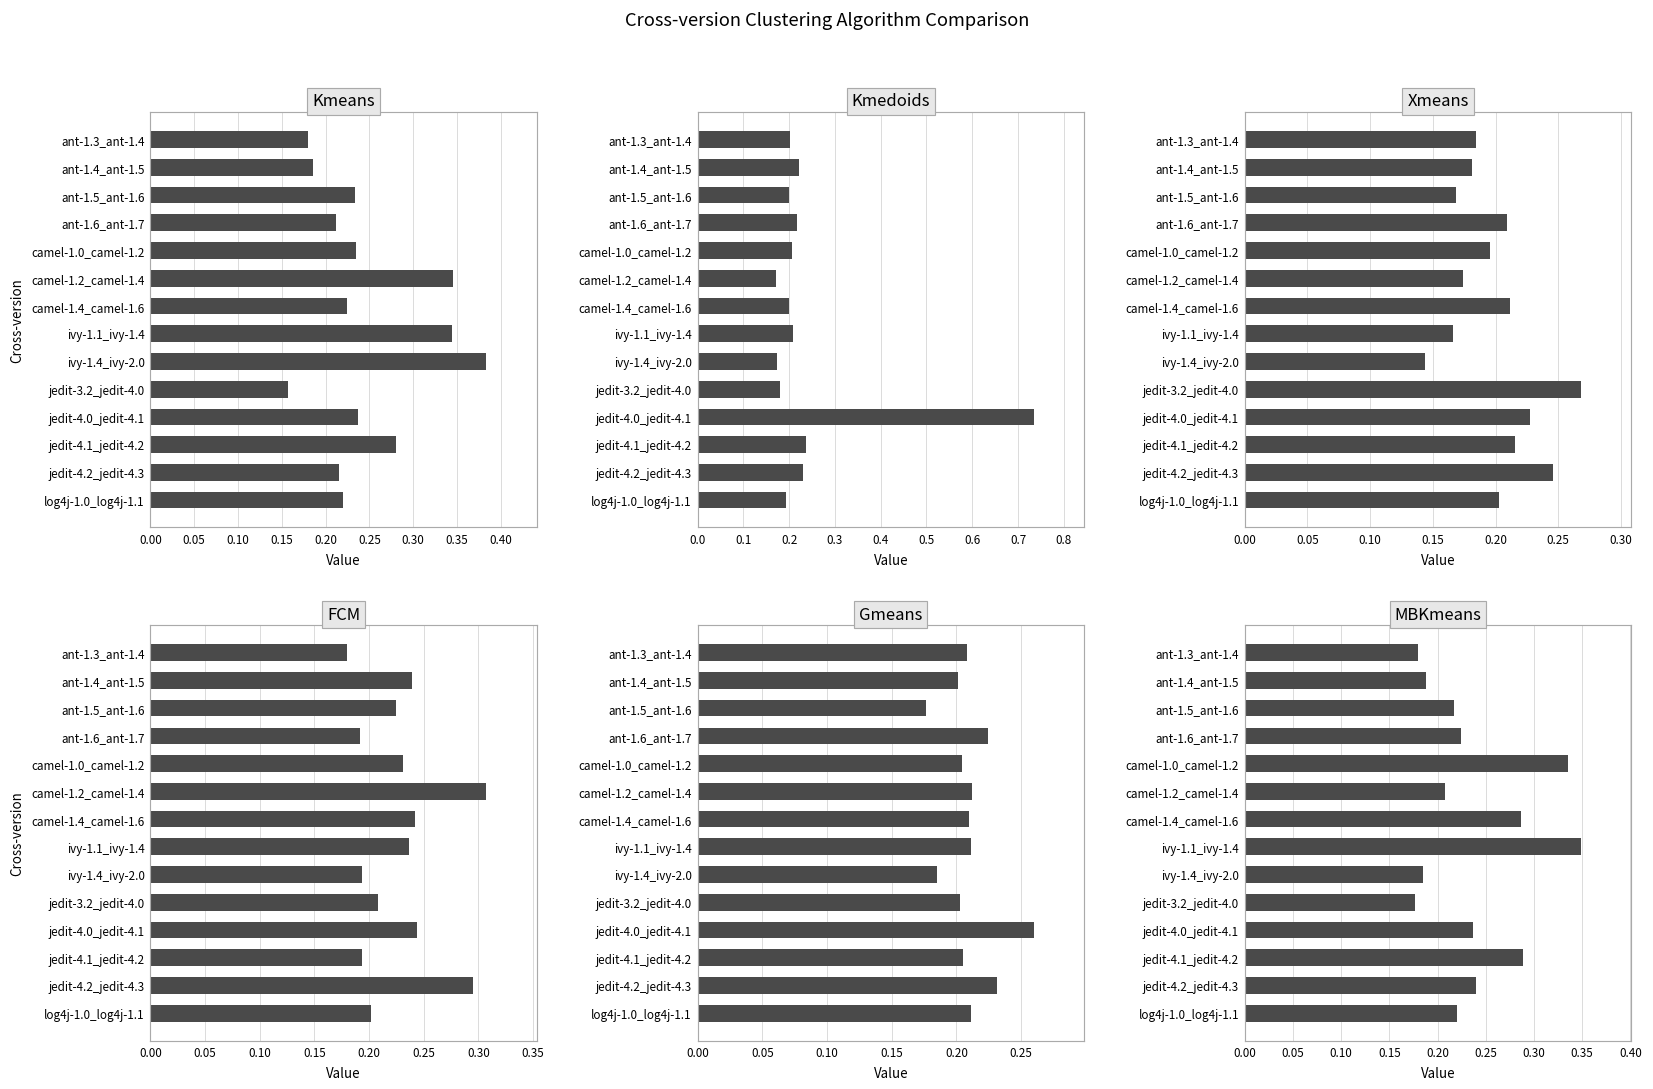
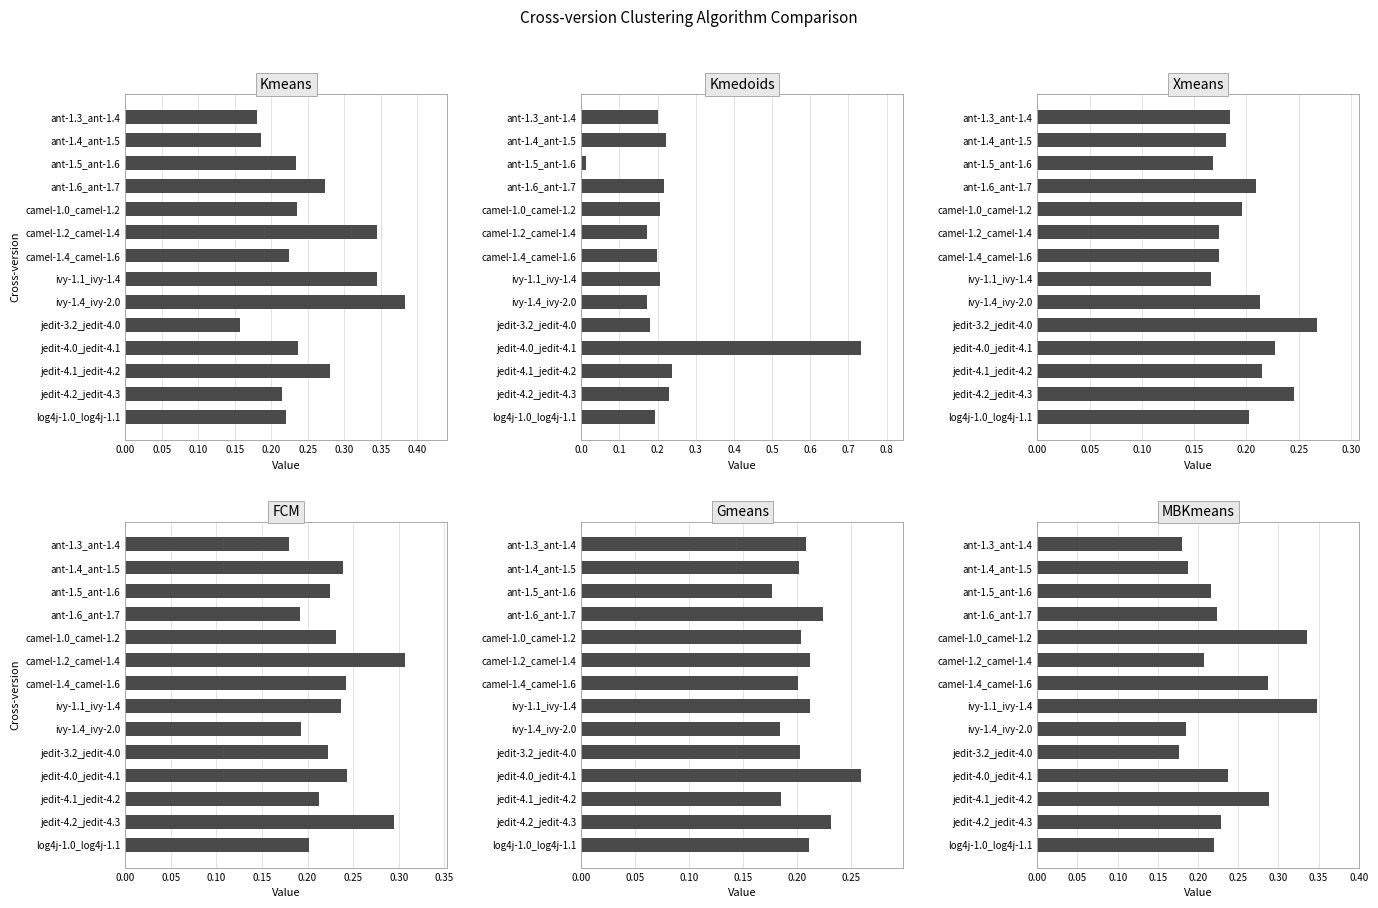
  {
    "Kmeans": {
      "ant-1.3_ant-1.4": 0.18,
      "ant-1.4_ant-1.5": 0.19,
      "ant-1.5_ant-1.6": 0.23,
-     "ant-1.6_ant-1.7": 0.21,
+     "ant-1.6_ant-1.7": 0.27,
      "camel-1.0_camel-1.2": 0.24,
      "camel-1.2_camel-1.4": 0.35,
      "camel-1.4_camel-1.6": 0.22,
      "ivy-1.1_ivy-1.4": 0.34,
      "ivy-1.4_ivy-2.0": 0.38,
      "jedit-3.2_jedit-4.0": 0.16,
      "jedit-4.0_jedit-4.1": 0.24,
      "jedit-4.1_jedit-4.2": 0.28,
      "jedit-4.2_jedit-4.3": 0.22,
      "log4j-1.0_log4j-1.1": 0.22
    },
    "Kmedoids": {
      "ant-1.3_ant-1.4": 0.20,
      "ant-1.4_ant-1.5": 0.22,
-     "ant-1.5_ant-1.6": 0.20,
+     "ant-1.5_ant-1.6": 0.01,
      "ant-1.6_ant-1.7": 0.22,
      "camel-1.0_camel-1.2": 0.21,
      "camel-1.2_camel-1.4": 0.17,
      "camel-1.4_camel-1.6": 0.20,
      "ivy-1.1_ivy-1.4": 0.21,
      "ivy-1.4_ivy-2.0": 0.17,
      "jedit-3.2_jedit-4.0": 0.18,
      "jedit-4.0_jedit-4.1": 0.73,
      "jedit-4.1_jedit-4.2": 0.24,
      "jedit-4.2_jedit-4.3": 0.23,
      "log4j-1.0_log4j-1.1": 0.19
    },
    "Xmeans": {
      "ant-1.3_ant-1.4": 0.185,
      "ant-1.4_ant-1.5": 0.181,
      "ant-1.5_ant-1.6": 0.168,
      "ant-1.6_ant-1.7": 0.209,
      "camel-1.0_camel-1.2": 0.196,
      "camel-1.2_camel-1.4": 0.174,
-     "camel-1.4_camel-1.6": 0.212,
+     "camel-1.4_camel-1.6": 0.174,
      "ivy-1.1_ivy-1.4": 0.166,
-     "ivy-1.4_ivy-2.0": 0.144,
+     "ivy-1.4_ivy-2.0": 0.213,
      "jedit-3.2_jedit-4.0": 0.268,
      "jedit-4.0_jedit-4.1": 0.228,
      "jedit-4.1_jedit-4.2": 0.215,
      "jedit-4.2_jedit-4.3": 0.246,
      "log4j-1.0_log4j-1.1": 0.203
    },
    "FCM": {
      "ant-1.3_ant-1.4": 0.18,
      "ant-1.4_ant-1.5": 0.24,
      "ant-1.5_ant-1.6": 0.23,
      "ant-1.6_ant-1.7": 0.19,
      "camel-1.0_camel-1.2": 0.23,
      "camel-1.2_camel-1.4": 0.31,
      "camel-1.4_camel-1.6": 0.24,
      "ivy-1.1_ivy-1.4": 0.24,
      "ivy-1.4_ivy-2.0": 0.19,
-     "jedit-3.2_jedit-4.0": 0.21,
+     "jedit-3.2_jedit-4.0": 0.22,
      "jedit-4.0_jedit-4.1": 0.24,
-     "jedit-4.1_jedit-4.2": 0.19,
+     "jedit-4.1_jedit-4.2": 0.21,
      "jedit-4.2_jedit-4.3": 0.29,
      "log4j-1.0_log4j-1.1": 0.20
    },
    "Gmeans": {
      "ant-1.3_ant-1.4": 0.208,
      "ant-1.4_ant-1.5": 0.201,
      "ant-1.5_ant-1.6": 0.177,
      "ant-1.6_ant-1.7": 0.224,
      "camel-1.0_camel-1.2": 0.204,
      "camel-1.2_camel-1.4": 0.212,
-     "camel-1.4_camel-1.6": 0.210,
+     "camel-1.4_camel-1.6": 0.201,
      "ivy-1.1_ivy-1.4": 0.212,
      "ivy-1.4_ivy-2.0": 0.185,
      "jedit-3.2_jedit-4.0": 0.203,
      "jedit-4.0_jedit-4.1": 0.260,
-     "jedit-4.1_jedit-4.2": 0.205,
+     "jedit-4.1_jedit-4.2": 0.185,
      "jedit-4.2_jedit-4.3": 0.232,
      "log4j-1.0_log4j-1.1": 0.211
    },
    "MBKmeans": {
      "ant-1.3_ant-1.4": 0.18,
      "ant-1.4_ant-1.5": 0.19,
      "ant-1.5_ant-1.6": 0.22,
      "ant-1.6_ant-1.7": 0.22,
      "camel-1.0_camel-1.2": 0.34,
      "camel-1.2_camel-1.4": 0.21,
      "camel-1.4_camel-1.6": 0.29,
      "ivy-1.1_ivy-1.4": 0.35,
      "ivy-1.4_ivy-2.0": 0.18,
      "jedit-3.2_jedit-4.0": 0.18,
      "jedit-4.0_jedit-4.1": 0.24,
      "jedit-4.1_jedit-4.2": 0.29,
-     "jedit-4.2_jedit-4.3": 0.24,
+     "jedit-4.2_jedit-4.3": 0.23,
      "log4j-1.0_log4j-1.1": 0.22
    }
  }
